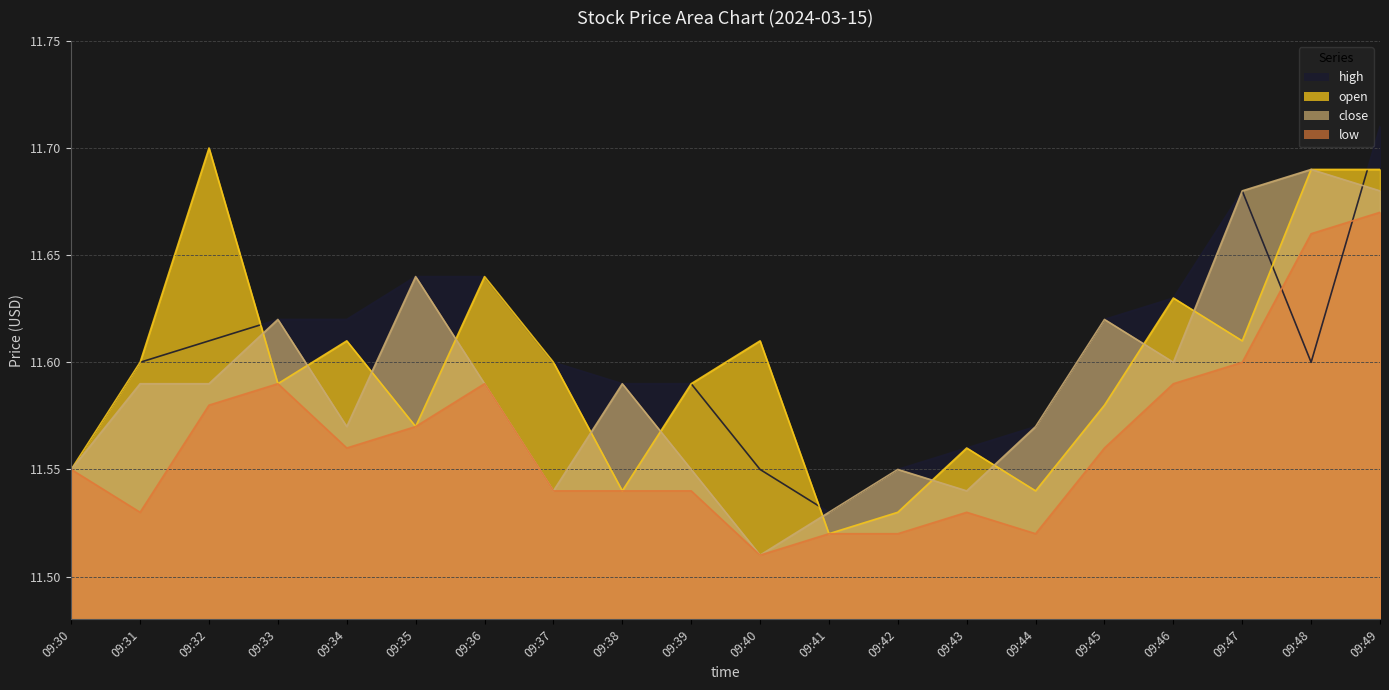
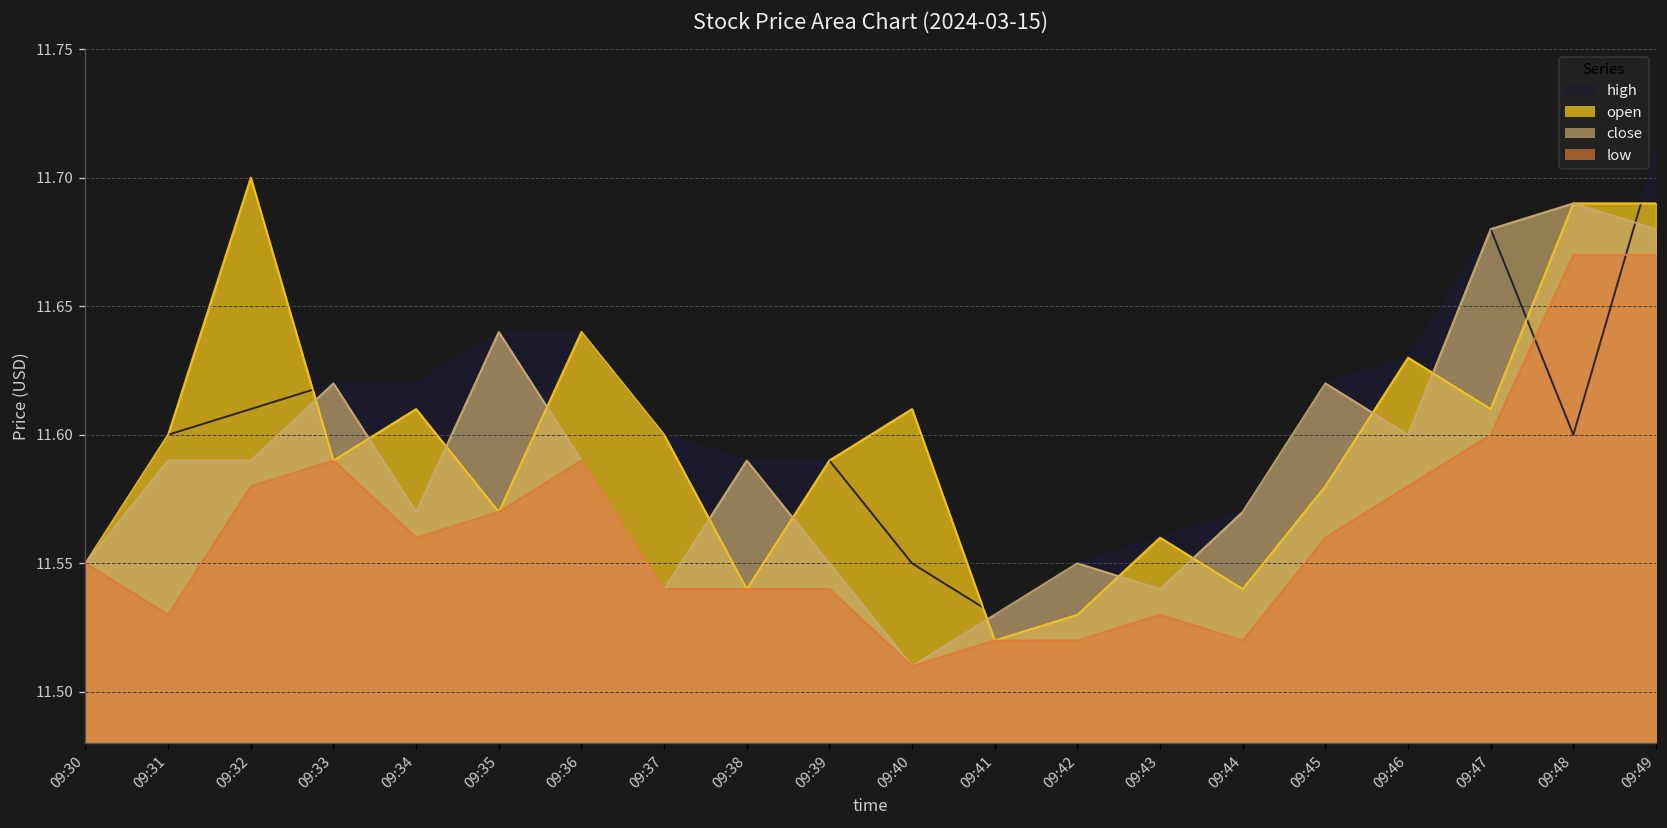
  {
    "high": {
      "09:32": 11.61,
      "09:34": 11.62,
      "09:40": 11.55,
      "09:48": 11.60,
      "09:49": 11.71
    },
    "open": {
      "09:32": 11.70,
      "09:34": 11.61,
      "09:40": 11.61,
      "09:42": 11.53,
      "09:44": 11.54,
      "09:45": 11.58,
      "09:47": 11.61,
      "09:49": 11.69
    },
    "close": {
      "09:31": 11.59,
      "09:32": 11.59,
      "09:34": 11.57,
      "09:39": 11.55,
      "09:43": 11.54,
      "09:46": 11.60,
      "09:49": 11.68
    },
    "low": {
      "09:31": 11.53,
      "09:32": 11.58,
      "09:34": 11.56,
      "09:39": 11.54,
      "09:42": 11.52,
      "09:43": 11.53,
      "09:44": 11.52,
      "09:45": 11.56,
-     "09:46": 11.59,
+     "09:46": 11.58,
      "09:47": 11.60,
-     "09:48": 11.66,
+     "09:48": 11.67,
      "09:49": 11.67
    }
  }
